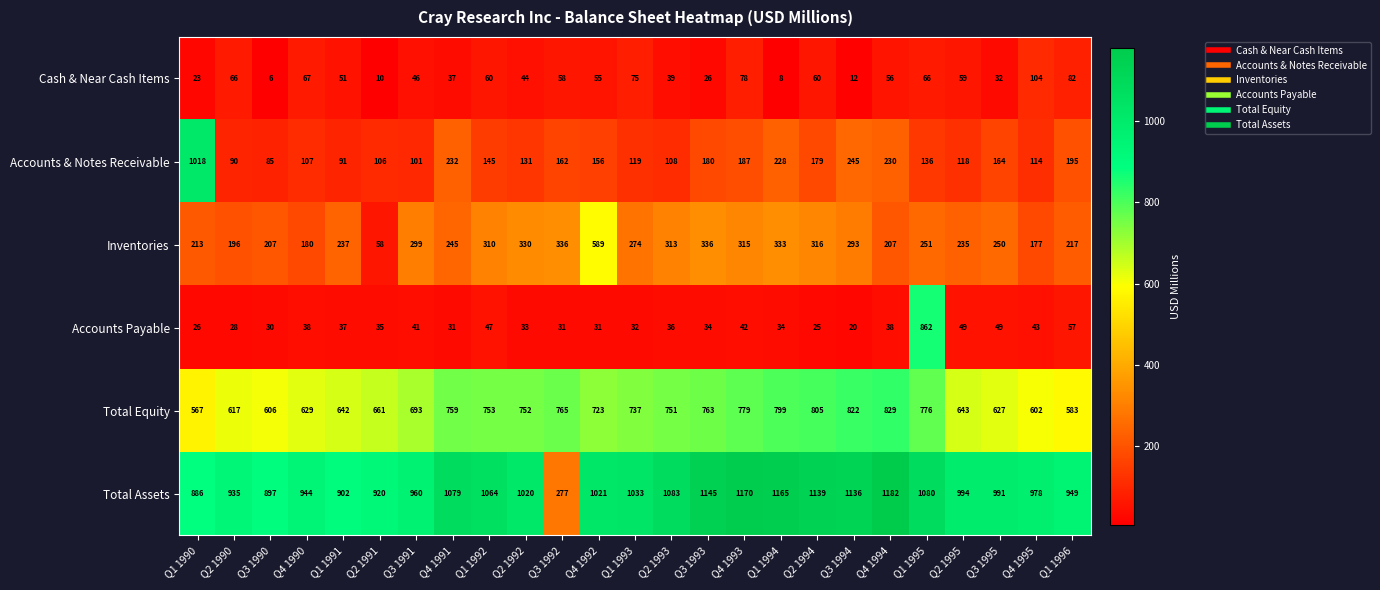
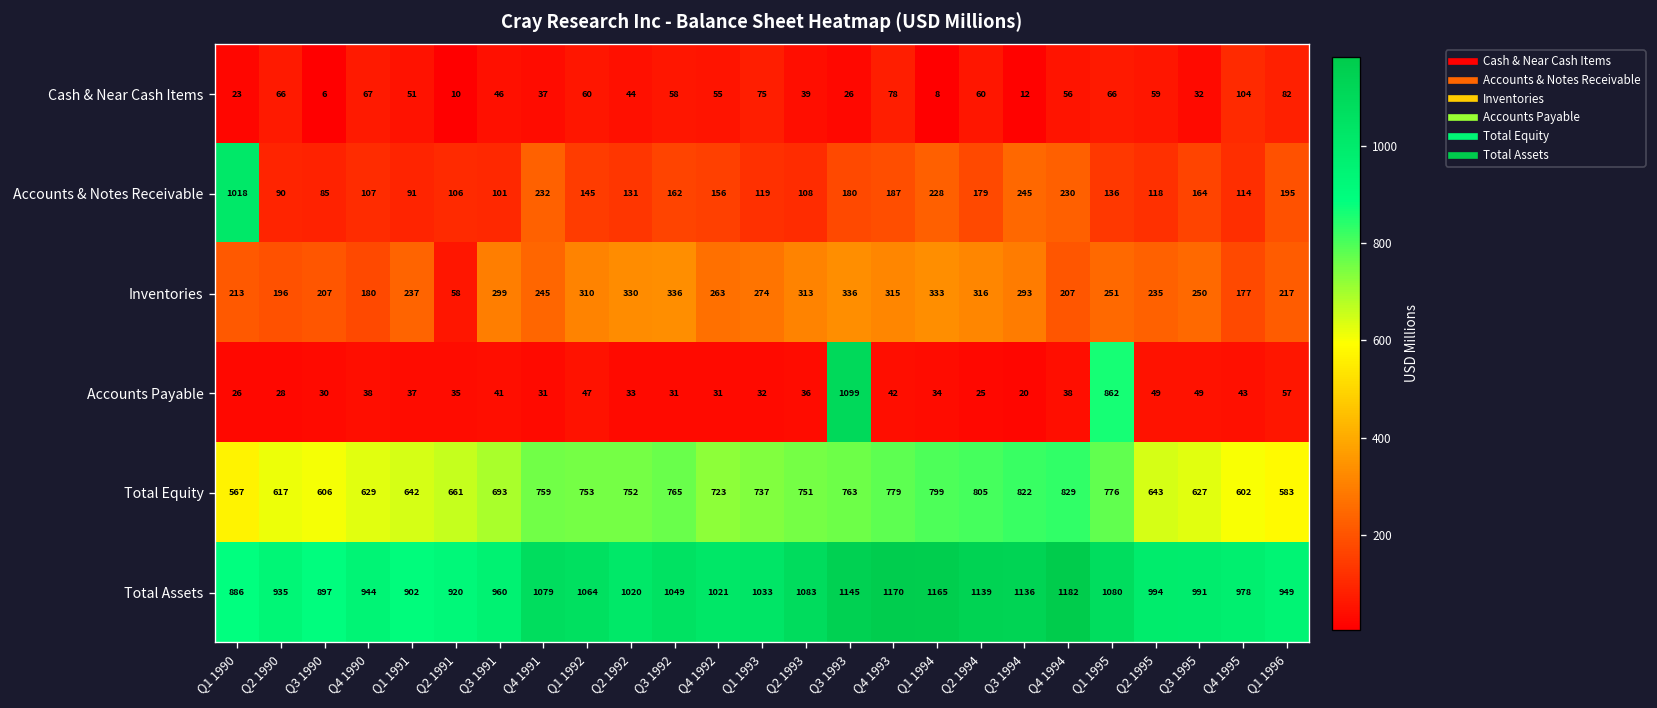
  {
    "Cash & Near Cash Items": {
      "Q1 1990": 23,
      "Q2 1990": 66,
      "Q3 1990": 6,
      "Q4 1990": 67,
      "Q1 1991": 51,
      "Q2 1991": 10,
      "Q3 1991": 46,
      "Q4 1991": 37,
      "Q1 1992": 60,
      "Q2 1992": 44,
      "Q3 1992": 58,
      "Q4 1992": 55,
      "Q1 1993": 75,
      "Q2 1993": 39,
      "Q3 1993": 26,
      "Q4 1993": 78,
      "Q1 1994": 8,
      "Q2 1994": 60,
      "Q3 1994": 12,
      "Q4 1994": 56,
      "Q1 1995": 66,
      "Q2 1995": 59,
      "Q3 1995": 32,
      "Q4 1995": 104,
      "Q1 1996": 82
    },
    "Accounts & Notes Receivable": {
      "Q1 1990": 1018,
      "Q2 1990": 90,
      "Q3 1990": 85,
      "Q4 1990": 107,
      "Q1 1991": 91,
      "Q2 1991": 106,
      "Q3 1991": 101,
      "Q4 1991": 232,
      "Q1 1992": 145,
      "Q2 1992": 131,
      "Q3 1992": 162,
      "Q4 1992": 156,
      "Q1 1993": 119,
      "Q2 1993": 108,
      "Q3 1993": 180,
      "Q4 1993": 187,
      "Q1 1994": 228,
      "Q2 1994": 179,
      "Q3 1994": 245,
      "Q4 1994": 230,
      "Q1 1995": 136,
      "Q2 1995": 118,
      "Q3 1995": 164,
      "Q4 1995": 114,
      "Q1 1996": 195
    },
    "Inventories": {
      "Q1 1990": 213,
      "Q2 1990": 196,
      "Q3 1990": 207,
      "Q4 1990": 180,
      "Q1 1991": 237,
      "Q2 1991": 58,
      "Q3 1991": 299,
      "Q4 1991": 245,
      "Q1 1992": 310,
      "Q2 1992": 330,
      "Q3 1992": 336,
-     "Q4 1992": 589,
+     "Q4 1992": 263,
      "Q1 1993": 274,
      "Q2 1993": 313,
      "Q3 1993": 336,
      "Q4 1993": 315,
      "Q1 1994": 333,
      "Q2 1994": 316,
      "Q3 1994": 293,
      "Q4 1994": 207,
      "Q1 1995": 251,
      "Q2 1995": 235,
      "Q3 1995": 250,
      "Q4 1995": 177,
      "Q1 1996": 217
    },
    "Accounts Payable": {
      "Q1 1990": 26,
      "Q2 1990": 28,
      "Q3 1990": 30,
      "Q4 1990": 38,
      "Q1 1991": 37,
      "Q2 1991": 35,
      "Q3 1991": 41,
      "Q4 1991": 31,
      "Q1 1992": 47,
      "Q2 1992": 33,
      "Q3 1992": 31,
      "Q4 1992": 31,
      "Q1 1993": 32,
      "Q2 1993": 36,
-     "Q3 1993": 34,
+     "Q3 1993": 1099,
      "Q4 1993": 42,
      "Q1 1994": 34,
      "Q2 1994": 25,
      "Q3 1994": 20,
      "Q4 1994": 38,
      "Q1 1995": 862,
      "Q2 1995": 49,
      "Q3 1995": 49,
      "Q4 1995": 43,
      "Q1 1996": 57
    },
    "Total Equity": {
      "Q1 1990": 567,
      "Q2 1990": 617,
      "Q3 1990": 606,
      "Q4 1990": 629,
      "Q1 1991": 642,
      "Q2 1991": 661,
      "Q3 1991": 693,
      "Q4 1991": 759,
      "Q1 1992": 753,
      "Q2 1992": 752,
      "Q3 1992": 765,
      "Q4 1992": 723,
      "Q1 1993": 737,
      "Q2 1993": 751,
      "Q3 1993": 763,
      "Q4 1993": 779,
      "Q1 1994": 799,
      "Q2 1994": 805,
      "Q3 1994": 822,
      "Q4 1994": 829,
      "Q1 1995": 776,
      "Q2 1995": 643,
      "Q3 1995": 627,
      "Q4 1995": 602,
      "Q1 1996": 583
    },
    "Total Assets": {
      "Q1 1990": 886,
      "Q2 1990": 935,
      "Q3 1990": 897,
      "Q4 1990": 944,
      "Q1 1991": 902,
      "Q2 1991": 920,
      "Q3 1991": 960,
      "Q4 1991": 1079,
      "Q1 1992": 1064,
      "Q2 1992": 1020,
-     "Q3 1992": 277,
+     "Q3 1992": 1049,
      "Q4 1992": 1021,
      "Q1 1993": 1033,
      "Q2 1993": 1083,
      "Q3 1993": 1145,
      "Q4 1993": 1170,
      "Q1 1994": 1165,
      "Q2 1994": 1139,
      "Q3 1994": 1136,
      "Q4 1994": 1182,
      "Q1 1995": 1080,
      "Q2 1995": 994,
      "Q3 1995": 991,
      "Q4 1995": 978,
      "Q1 1996": 949
    }
  }
